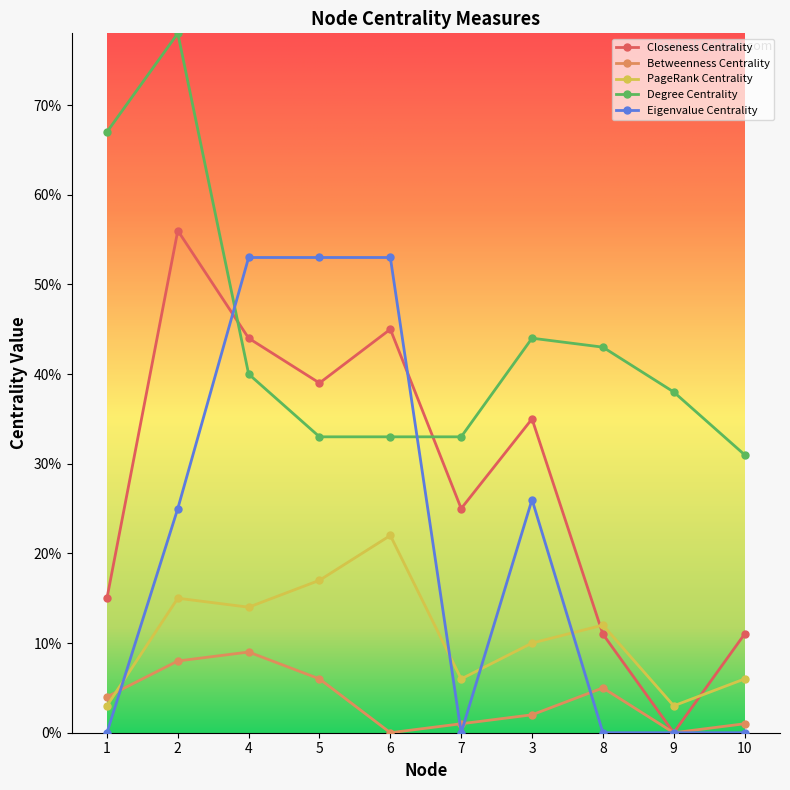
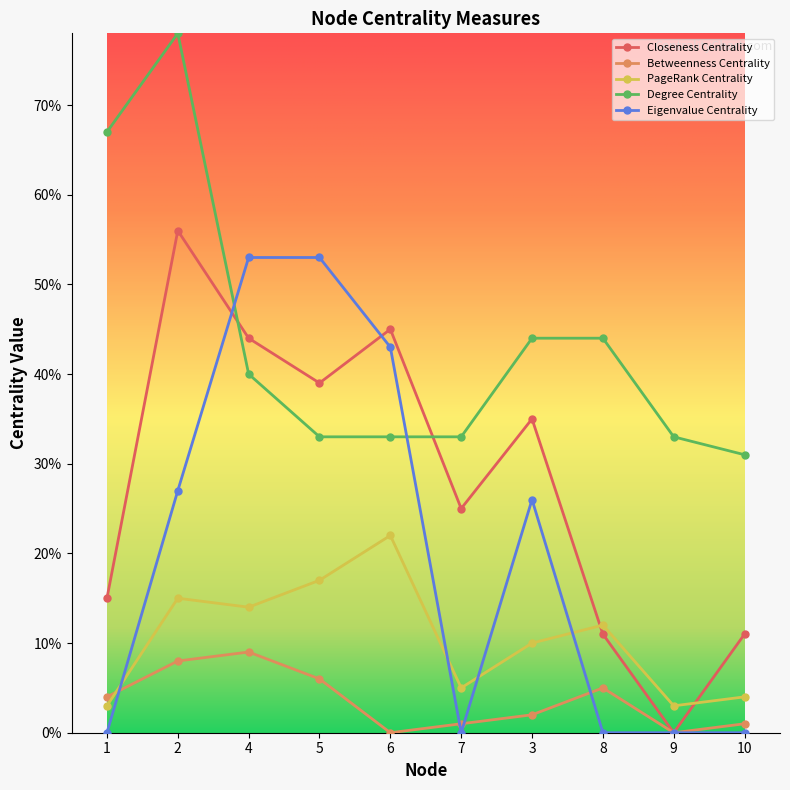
  {
    "PageRank Centrality": {
      "1": "3%",
      "2": "15%",
      "4": "14%",
      "5": "17%",
      "6": "22%",
-     "7": "6%",
+     "7": "5%",
      "3": "10%",
      "8": "12%",
      "9": "3%",
-     "10": "6%"
+     "10": "4%"
    },
    "Degree Centrality": {
      "1": "67%",
      "2": "78%",
      "4": "40%",
      "5": "33%",
      "6": "33%",
      "7": "33%",
      "3": "44%",
-     "8": "43%",
-     "9": "38%",
+     "8": "44%",
+     "9": "33%",
      "10": "31%"
    },
    "Eigenvalue Centrality": {
      "1": "0%",
-     "2": "25%",
+     "2": "27%",
      "4": "53%",
      "5": "53%",
-     "6": "53%",
+     "6": "43%",
      "7": "0%",
      "3": "26%",
      "8": "0%",
      "10": "0%"
    }
  }
